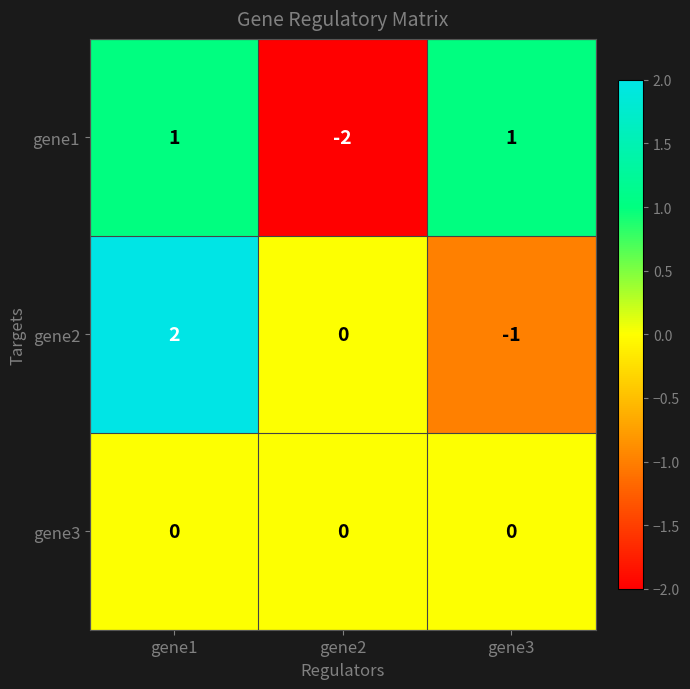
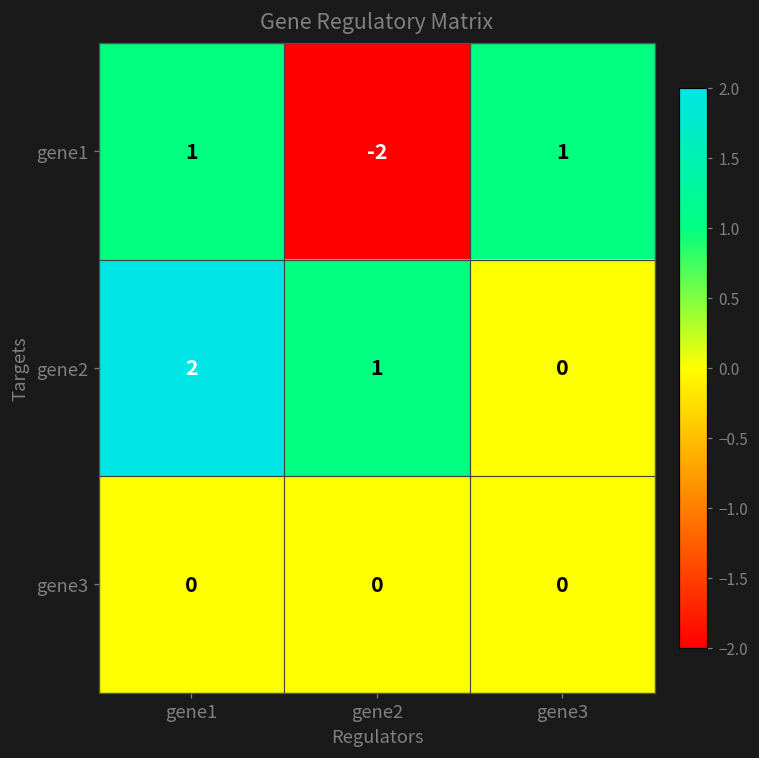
  {
    "gene1": {
      "gene1": 1,
      "gene2": -2,
      "gene3": 1
    },
    "gene2": {
      "gene1": 2,
-     "gene2": 0,
-     "gene3": -1
+     "gene2": 1,
+     "gene3": 0
    },
    "gene3": {
      "gene1": 0,
      "gene2": 0,
      "gene3": 0
    }
  }
